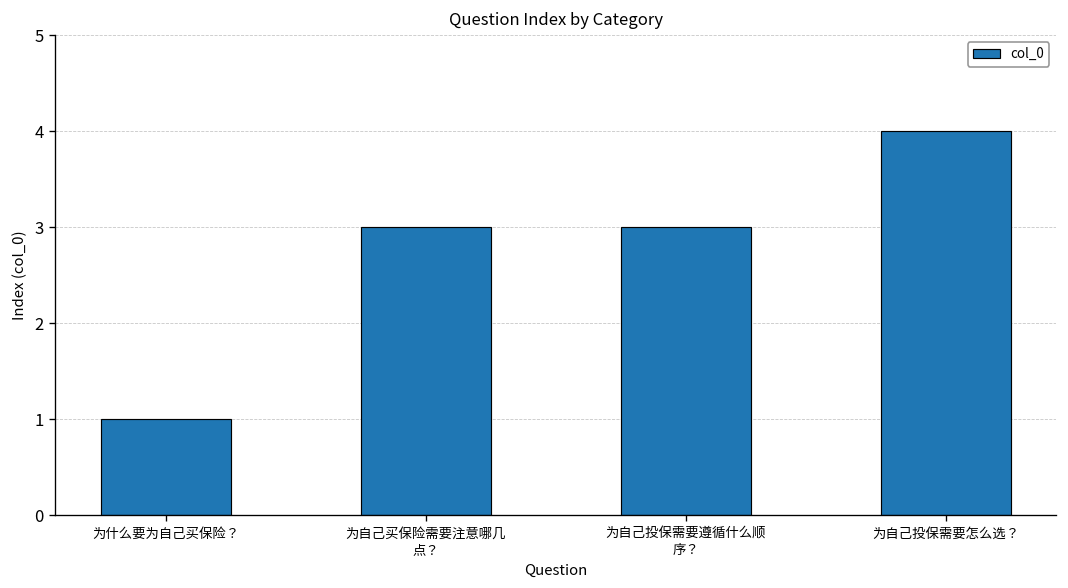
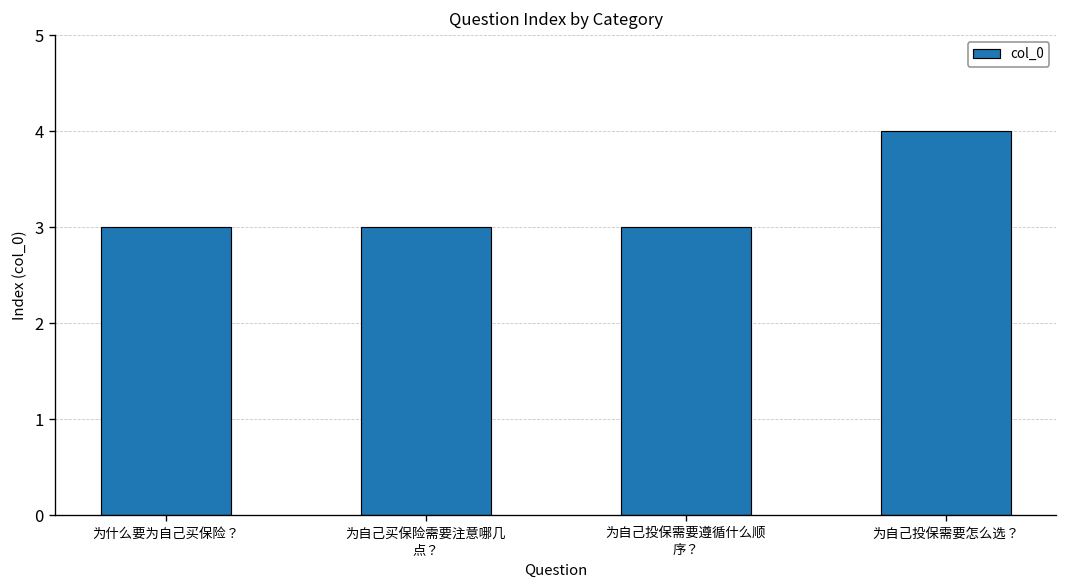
  {
-   "为什么要为自己买保险？": 1,
+   "为什么要为自己买保险？": 3,
    "为自己买保险需要注意哪几 点？": 3,
    "为自己投保需要遵循什么顺 序？": 3,
    "为自己投保需要怎么选？": 4
  }
